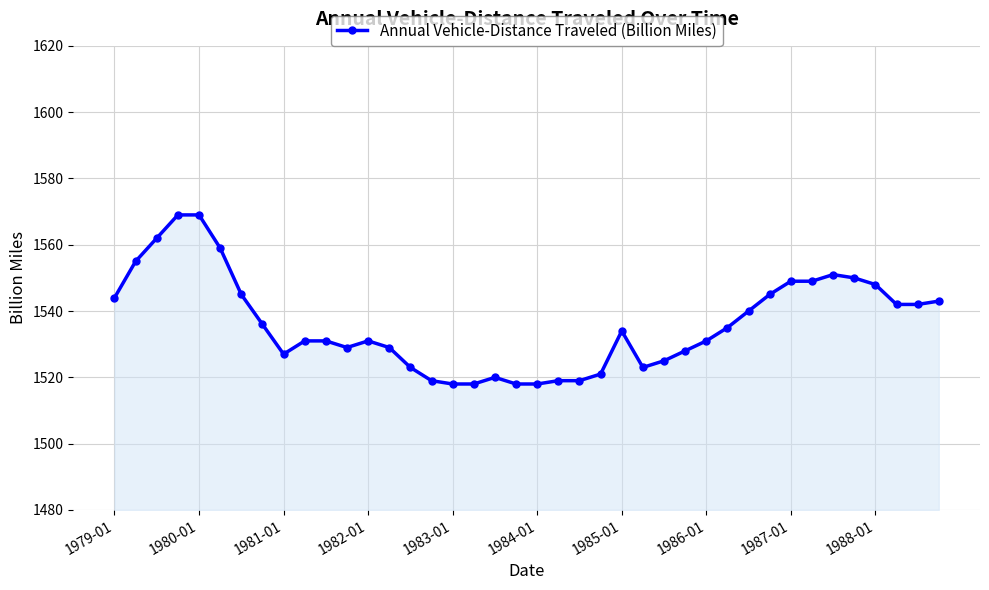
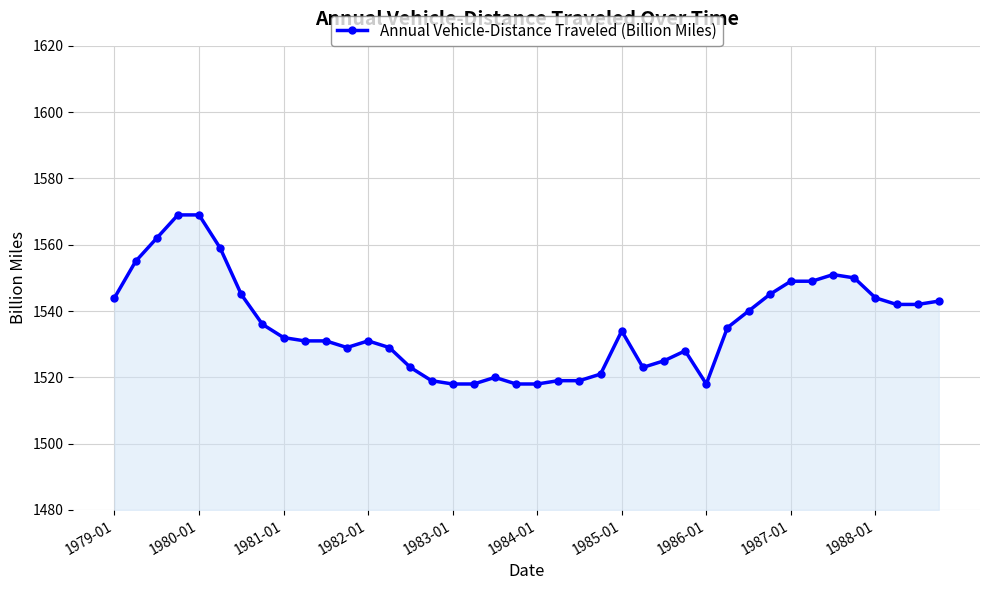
  {
    "1979-01": 1544,
    "1980-01": 1569,
-   "1981-01": 1527,
+   "1981-01": 1532,
    "1982-01": 1531,
    "1983-01": 1518,
    "1984-01": 1518,
    "1985-01": 1534,
-   "1986-01": 1531,
+   "1986-01": 1518,
    "1987-01": 1549,
-   "1988-01": 1548
+   "1988-01": 1544
  }
